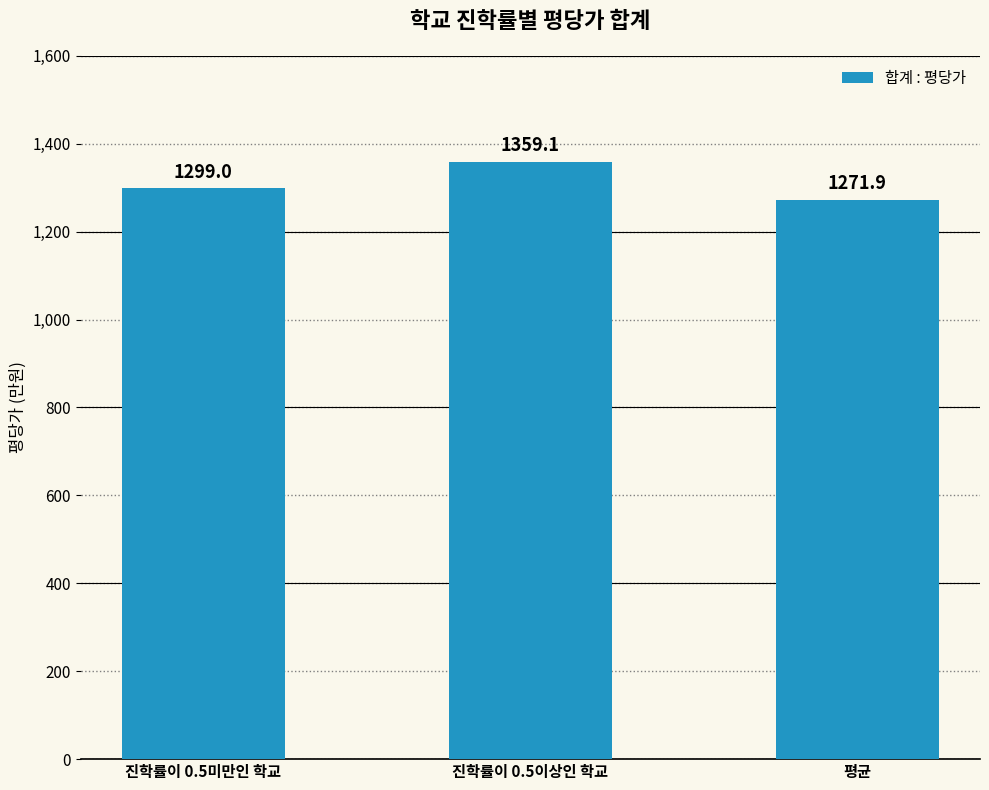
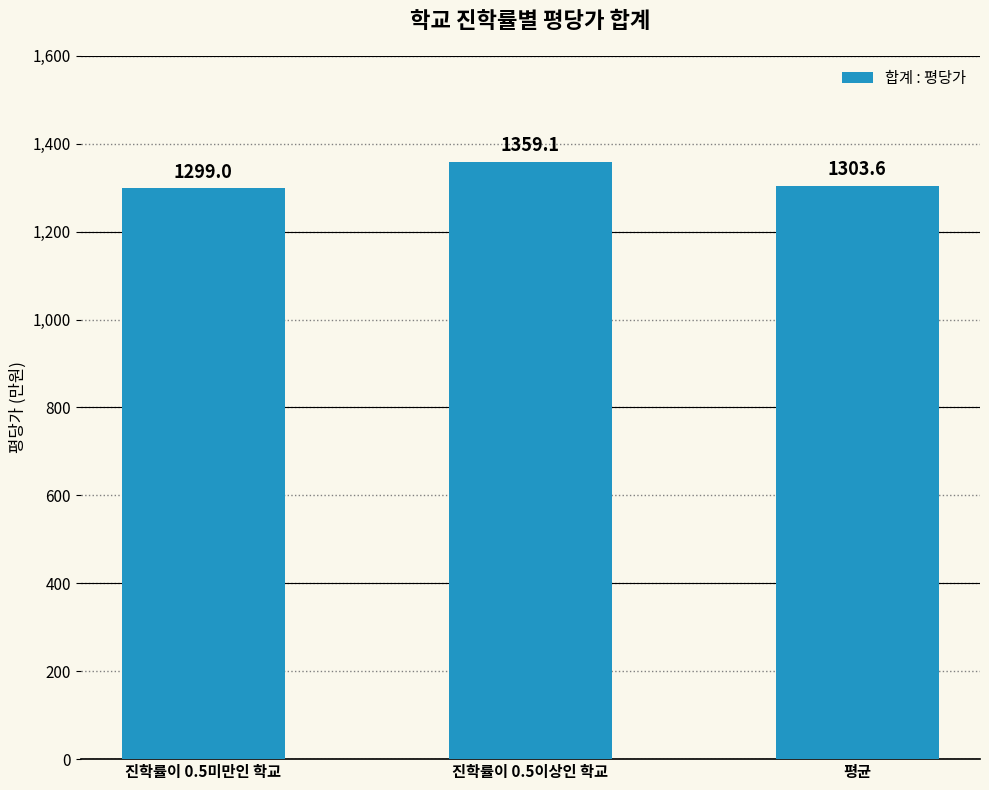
  {
    "진학률이 0.5미만인 학교": 1299.0,
    "진학률이 0.5이상인 학교": 1359.1,
-   "평균": 1271.9
+   "평균": 1303.6
  }
